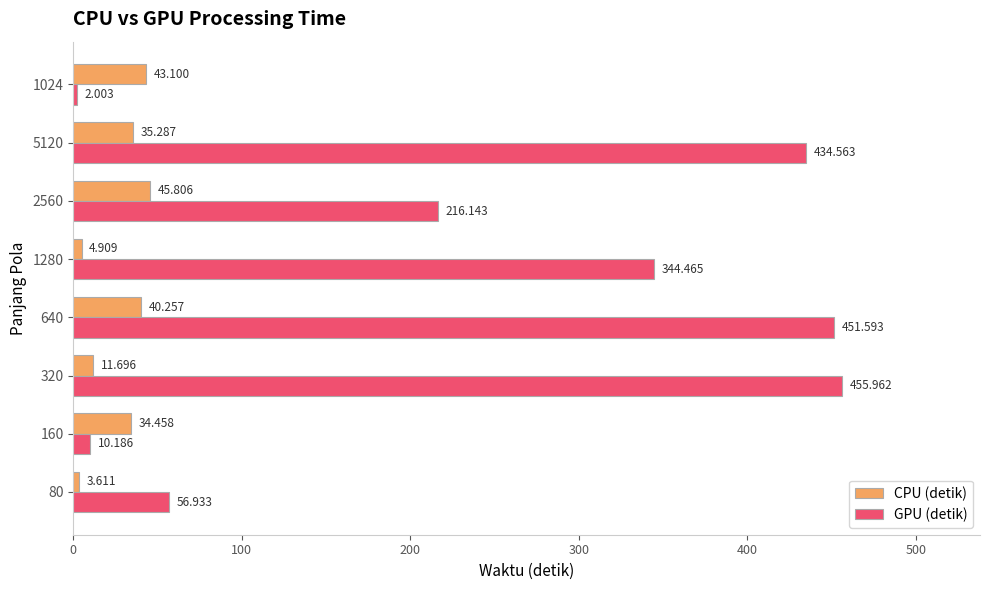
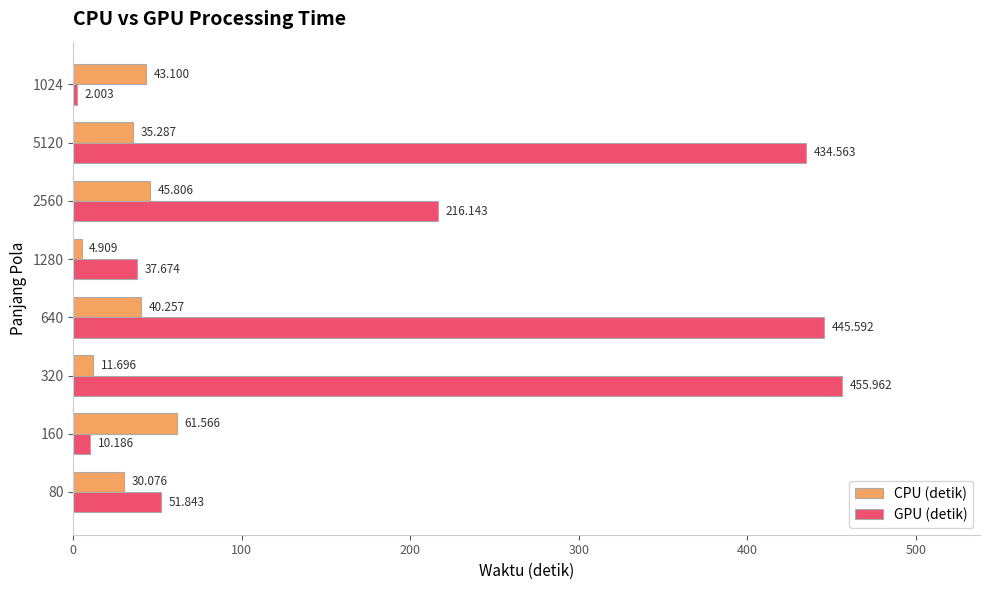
  {
    "CPU (detik)": {
      "1024": 43.100,
      "5120": 35.287,
      "2560": 45.806,
      "1280": 4.909,
      "640": 40.257,
      "320": 11.696,
-     "160": 34.458,
-     "80": 3.611
+     "160": 61.566,
+     "80": 30.076
    },
    "GPU (detik)": {
      "1024": 2.003,
      "5120": 434.563,
      "2560": 216.143,
-     "1280": 344.465,
-     "640": 451.593,
+     "1280": 37.674,
+     "640": 445.592,
      "320": 455.962,
      "160": 10.186,
-     "80": 56.933
+     "80": 51.843
    }
  }
